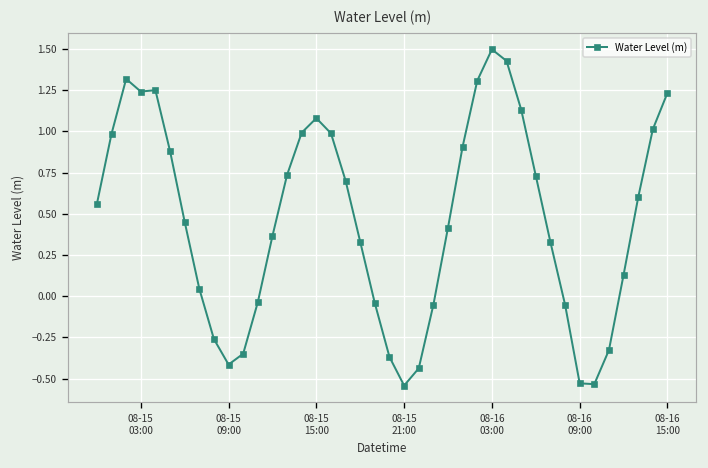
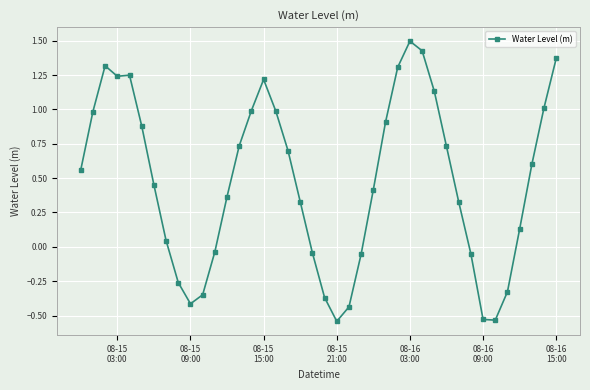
  {
    "08-15 03:00": 1.24,
    "08-15 09:00": -0.41,
-   "08-15 15:00": 1.08,
+   "08-15 15:00": 1.22,
    "08-15 21:00": -0.54,
    "08-16 03:00": 1.50,
    "08-16 09:00": -0.53,
-   "08-16 15:00": 1.23
+   "08-16 15:00": 1.37
  }
